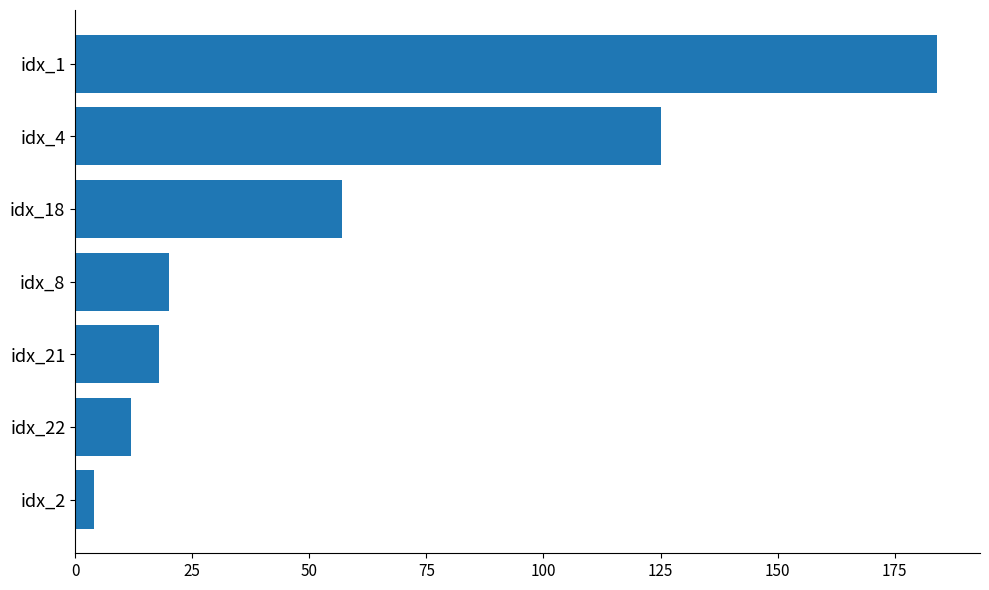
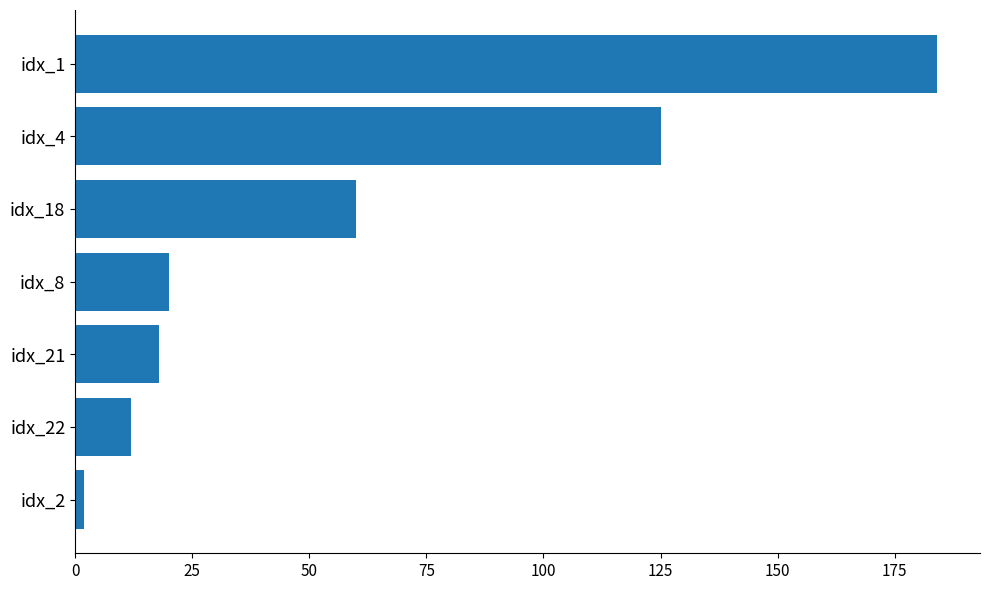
  {
    "idx_1": 184,
    "idx_4": 125,
-   "idx_18": 57,
+   "idx_18": 60,
    "idx_8": 20,
    "idx_21": 18,
    "idx_22": 12,
-   "idx_2": 4
+   "idx_2": 2
  }
